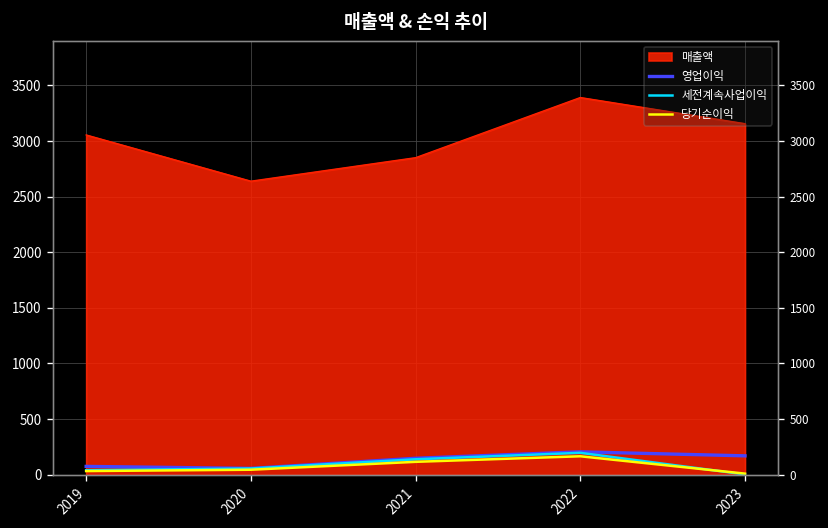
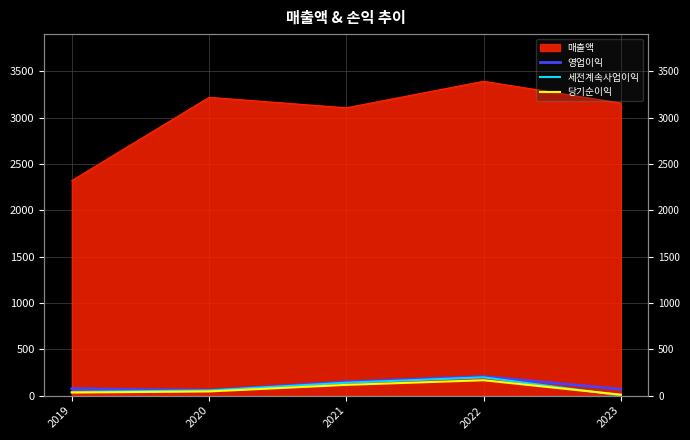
  {
    "매출액": {
-     "2019": 3100,
-     "2020": 2600,
-     "2021": 2900,
+     "2019": 2300,
+     "2020": 3200,
+     "2021": 3100,
      "2022": 3400,
      "2023": 3200
    },
    "영업이익": {
      "2019": 100,
-     "2023": 200
+     "2023": 100
    },
    "당기순이익": {
      "2022": 200
    }
  }
